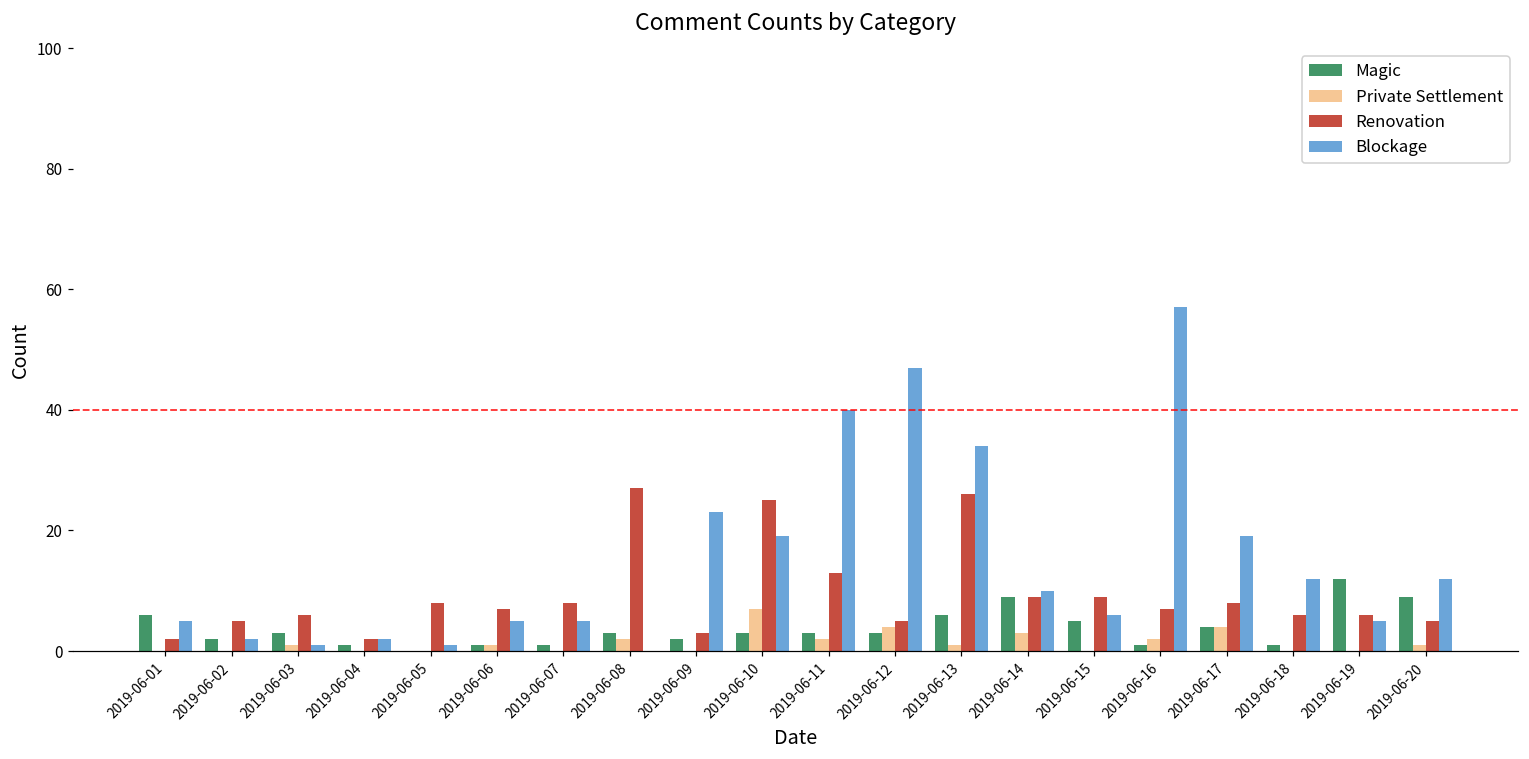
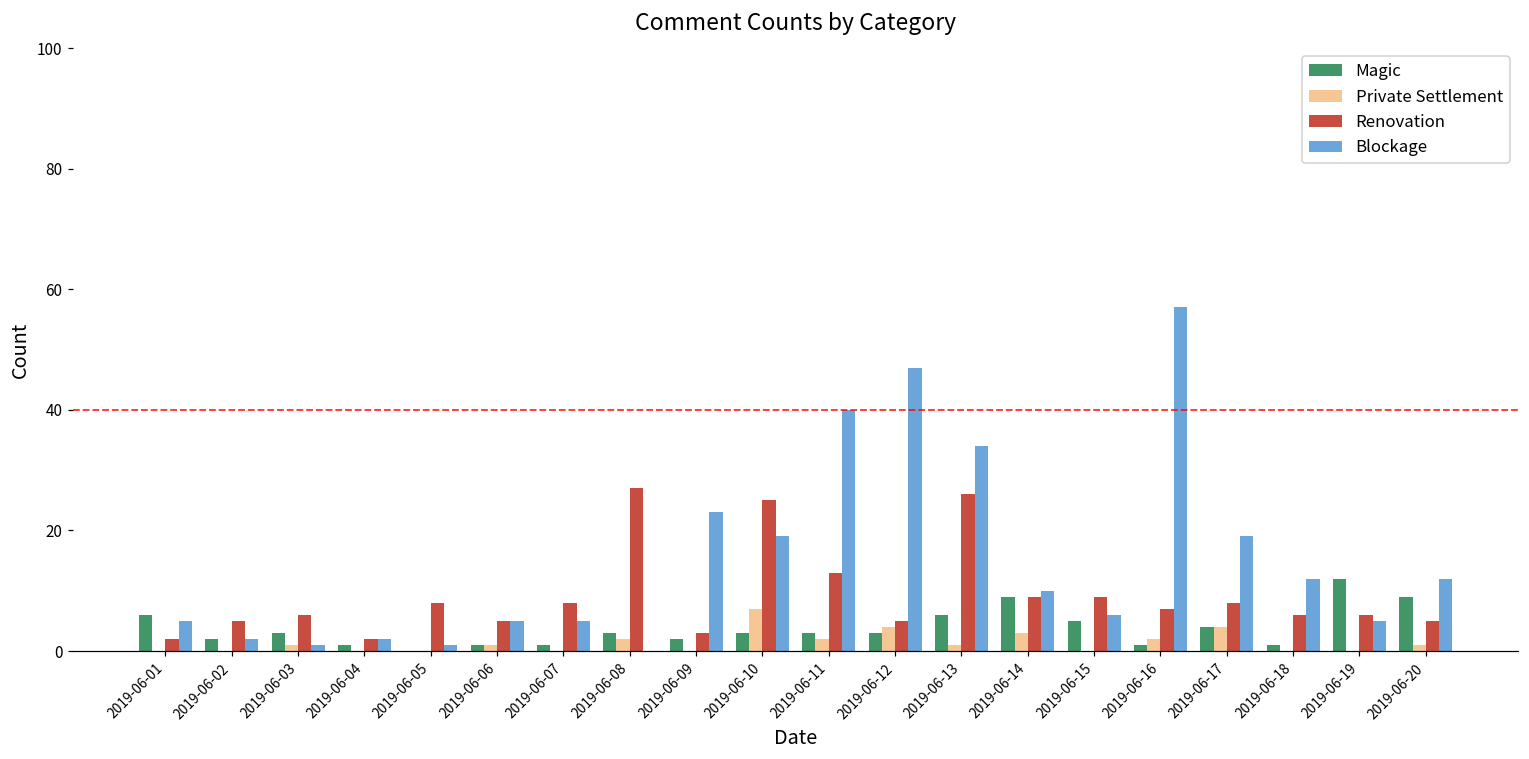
  {
    "Magic": {
      "2019-06-01": 6,
      "2019-06-02": 2,
      "2019-06-03": 3,
      "2019-06-04": 1,
      "2019-06-05": 0,
      "2019-06-06": 1,
      "2019-06-07": 1,
      "2019-06-08": 3,
      "2019-06-09": 2,
      "2019-06-10": 3,
      "2019-06-11": 3,
      "2019-06-12": 3,
      "2019-06-13": 6,
      "2019-06-14": 9,
      "2019-06-15": 5,
      "2019-06-16": 1,
      "2019-06-17": 4,
      "2019-06-18": 1,
      "2019-06-19": 12,
      "2019-06-20": 9
    },
    "Private Settlement": {
      "2019-06-01": 0,
      "2019-06-02": 0,
      "2019-06-03": 1,
      "2019-06-04": 0,
      "2019-06-05": 0,
      "2019-06-06": 1,
      "2019-06-07": 0,
      "2019-06-08": 2,
      "2019-06-09": 0,
      "2019-06-10": 7,
      "2019-06-11": 2,
      "2019-06-12": 4,
      "2019-06-13": 1,
      "2019-06-14": 3,
      "2019-06-15": 0,
      "2019-06-16": 2,
      "2019-06-17": 4,
      "2019-06-18": 0,
      "2019-06-19": 0,
      "2019-06-20": 1
    },
    "Renovation": {
      "2019-06-01": 2,
      "2019-06-02": 5,
      "2019-06-03": 6,
      "2019-06-04": 2,
      "2019-06-05": 8,
-     "2019-06-06": 7,
+     "2019-06-06": 5,
      "2019-06-07": 8,
      "2019-06-08": 27,
      "2019-06-09": 3,
      "2019-06-10": 25,
      "2019-06-11": 13,
      "2019-06-12": 5,
      "2019-06-13": 26,
      "2019-06-14": 9,
      "2019-06-15": 9,
      "2019-06-16": 7,
      "2019-06-17": 8,
      "2019-06-18": 6,
      "2019-06-19": 6,
      "2019-06-20": 5
    },
    "Blockage": {
      "2019-06-01": 5,
      "2019-06-02": 2,
      "2019-06-03": 1,
      "2019-06-04": 2,
      "2019-06-05": 1,
      "2019-06-06": 5,
      "2019-06-07": 5,
      "2019-06-08": 0,
      "2019-06-09": 23,
      "2019-06-10": 19,
      "2019-06-11": 40,
      "2019-06-12": 47,
      "2019-06-13": 34,
      "2019-06-14": 10,
      "2019-06-15": 6,
      "2019-06-16": 57,
      "2019-06-17": 19,
      "2019-06-18": 12,
      "2019-06-19": 5,
      "2019-06-20": 12
    }
  }
